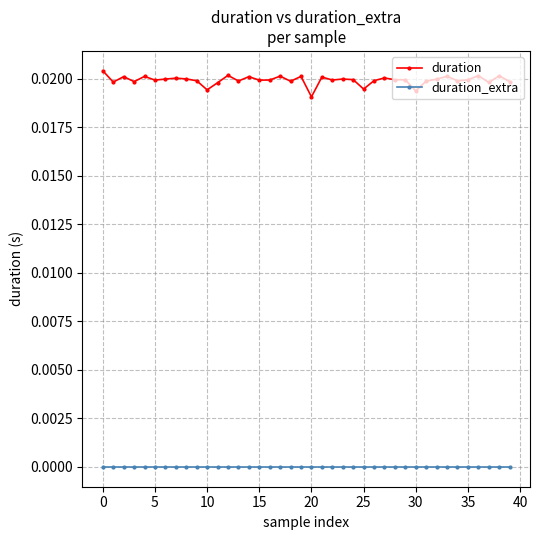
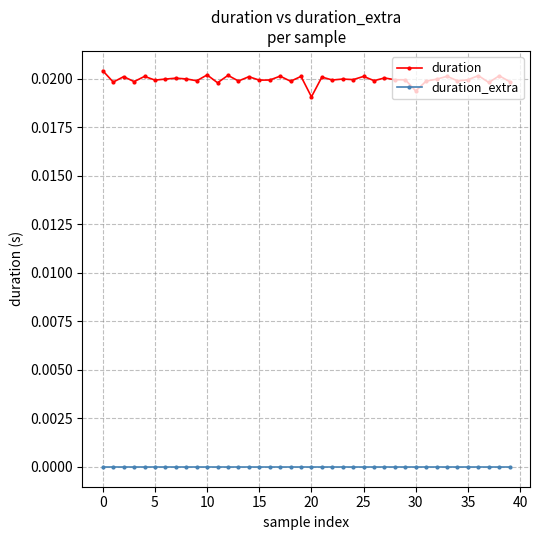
  {
    "duration": {
      "0": 0.0204,
      "5": 0.0199,
-     "10": 0.0194,
+     "10": 0.0202,
      "15": 0.0199,
      "20": 0.0191,
-     "25": 0.0195
+     "25": 0.0201
    },
    "duration_extra": {
      "0": 0.0000,
      "5": 0.0000,
      "10": 0.0000,
      "15": 0.0000,
      "20": 0.0000,
      "25": 0.0000,
      "30": 0.0000,
      "35": 0.0000
    }
  }
